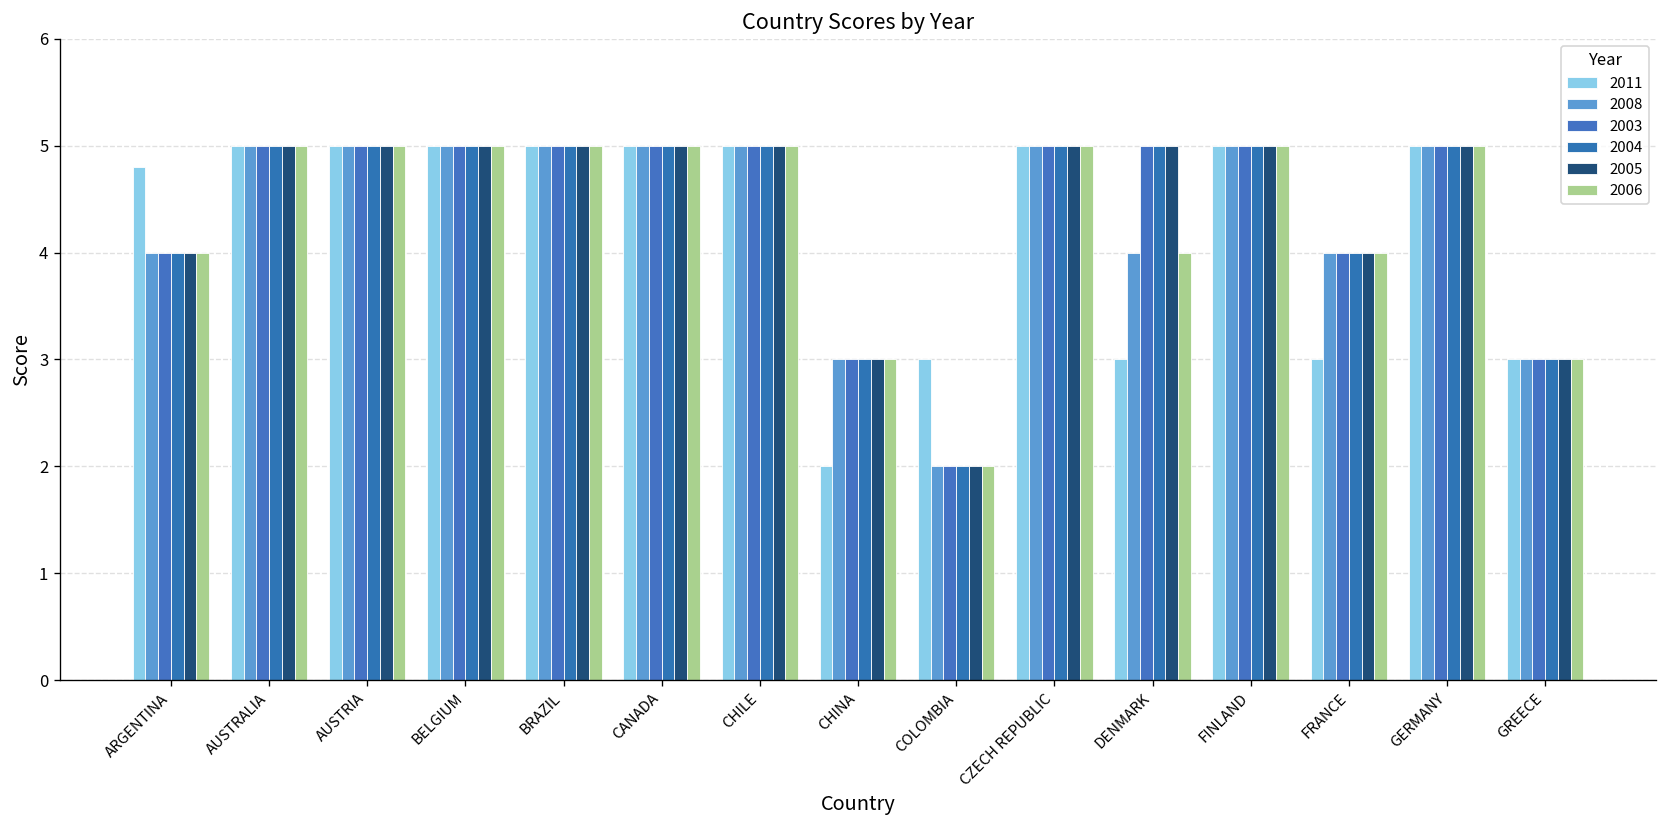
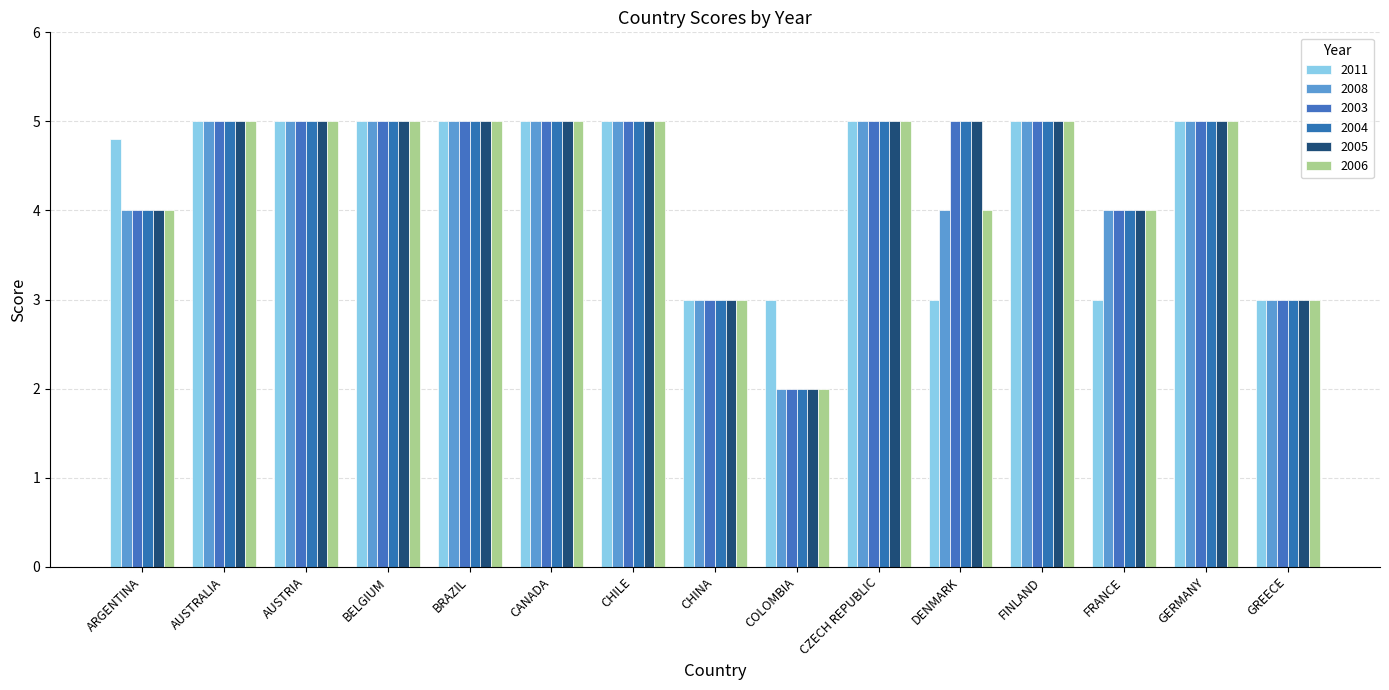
  {
    "2011": {
      "ARGENTINA": 4.8,
      "AUSTRALIA": 5,
      "AUSTRIA": 5,
      "BELGIUM": 5,
      "BRAZIL": 5,
      "CANADA": 5,
      "CHILE": 5,
-     "CHINA": 2,
+     "CHINA": 3,
      "COLOMBIA": 3,
      "CZECH REPUBLIC": 5,
      "DENMARK": 3,
      "FINLAND": 5,
      "FRANCE": 3,
      "GERMANY": 5,
      "GREECE": 3
    },
    "2005": {
      "ARGENTINA": 4,
      "AUSTRALIA": 5,
      "AUSTRIA": 5,
      "BELGIUM": 5,
      "BRAZIL": 5,
      "CANADA": 5,
      "CHILE": 5,
      "CHINA": 3,
      "COLOMBIA": 2,
      "CZECH REPUBLIC": 5,
      "DENMARK": 5,
      "FINLAND": 5,
      "FRANCE": 4,
      "GERMANY": 5,
      "GREECE": 3
    },
    "2006": {
      "ARGENTINA": 4,
      "AUSTRALIA": 5,
      "AUSTRIA": 5,
      "BELGIUM": 5,
      "BRAZIL": 5,
      "CANADA": 5,
      "CHILE": 5,
      "CHINA": 3,
      "COLOMBIA": 2,
      "CZECH REPUBLIC": 5,
      "DENMARK": 4,
      "FINLAND": 5,
      "FRANCE": 4,
      "GERMANY": 5,
      "GREECE": 3
    }
  }
